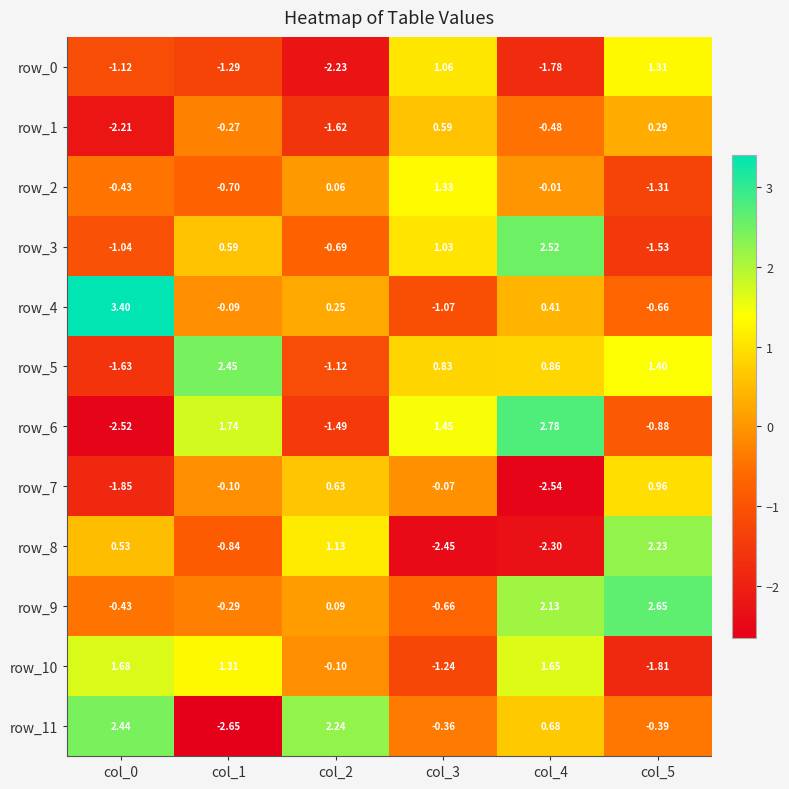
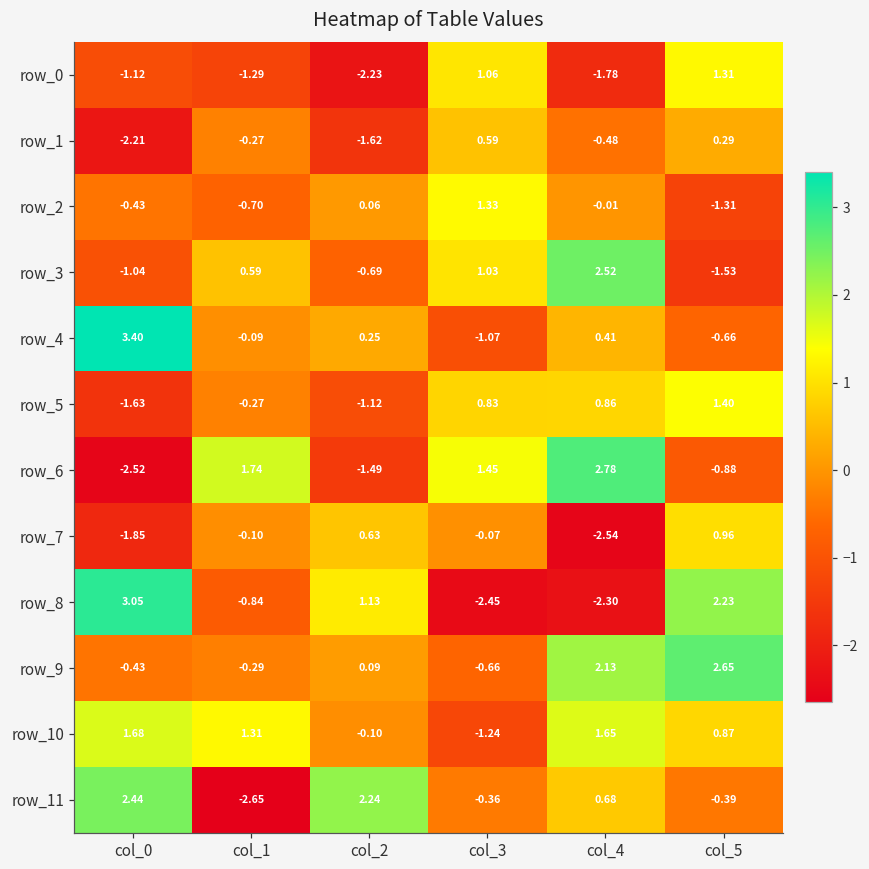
  {
    "row_0": {
      "col_0": -1.12,
      "col_1": -1.29,
      "col_2": -2.23,
      "col_3": 1.06,
      "col_4": -1.78,
      "col_5": 1.31
    },
    "row_1": {
      "col_0": -2.21,
      "col_1": -0.27,
      "col_2": -1.62,
      "col_3": 0.59,
      "col_4": -0.48,
      "col_5": 0.29
    },
    "row_2": {
      "col_0": -0.43,
      "col_1": -0.70,
      "col_2": 0.06,
      "col_3": 1.33,
      "col_4": -0.01,
      "col_5": -1.31
    },
    "row_3": {
      "col_0": -1.04,
      "col_1": 0.59,
      "col_2": -0.69,
      "col_3": 1.03,
      "col_4": 2.52,
      "col_5": -1.53
    },
    "row_4": {
      "col_0": 3.40,
      "col_1": -0.09,
      "col_2": 0.25,
      "col_3": -1.07,
      "col_4": 0.41,
      "col_5": -0.66
    },
    "row_5": {
      "col_0": -1.63,
-     "col_1": 2.45,
+     "col_1": -0.27,
      "col_2": -1.12,
      "col_3": 0.83,
      "col_4": 0.86,
      "col_5": 1.40
    },
    "row_6": {
      "col_0": -2.52,
      "col_1": 1.74,
      "col_2": -1.49,
      "col_3": 1.45,
      "col_4": 2.78,
      "col_5": -0.88
    },
    "row_7": {
      "col_0": -1.85,
      "col_1": -0.10,
      "col_2": 0.63,
      "col_3": -0.07,
      "col_4": -2.54,
      "col_5": 0.96
    },
    "row_8": {
-     "col_0": 0.53,
+     "col_0": 3.05,
      "col_1": -0.84,
      "col_2": 1.13,
      "col_3": -2.45,
      "col_4": -2.30,
      "col_5": 2.23
    },
    "row_9": {
      "col_0": -0.43,
      "col_1": -0.29,
      "col_2": 0.09,
      "col_3": -0.66,
      "col_4": 2.13,
      "col_5": 2.65
    },
    "row_10": {
      "col_0": 1.68,
      "col_1": 1.31,
      "col_2": -0.10,
      "col_3": -1.24,
      "col_4": 1.65,
-     "col_5": -1.81
+     "col_5": 0.87
    },
    "row_11": {
      "col_0": 2.44,
      "col_1": -2.65,
      "col_2": 2.24,
      "col_3": -0.36,
      "col_4": 0.68,
      "col_5": -0.39
    }
  }
